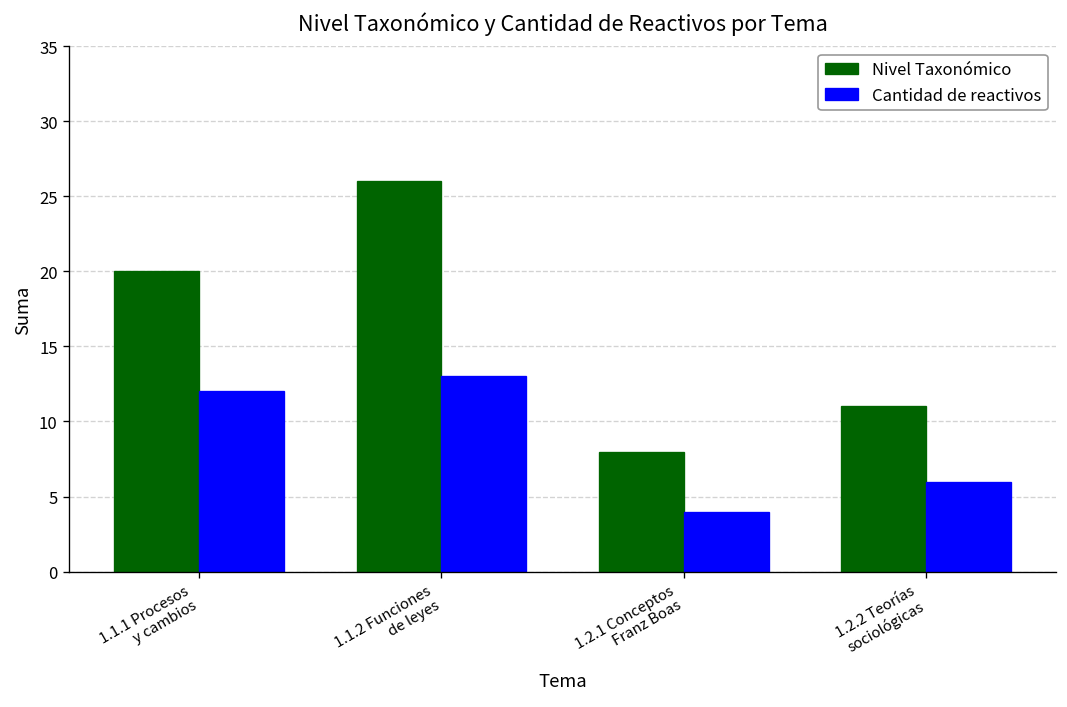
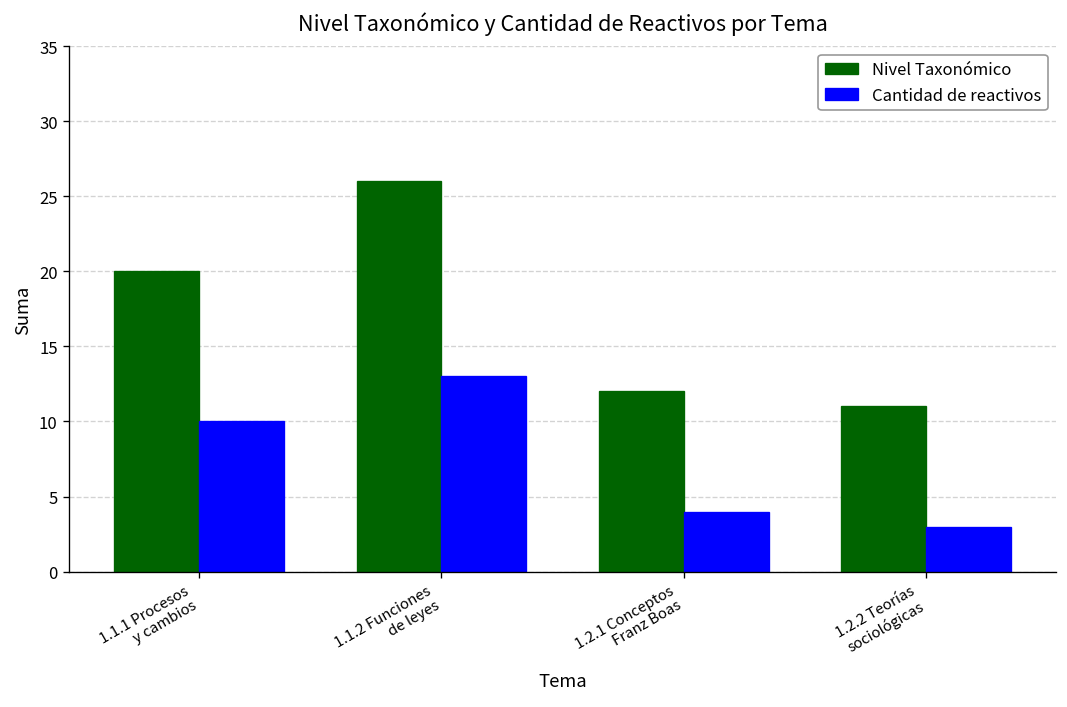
  {
    "Nivel Taxonómico": {
      "1.1.1 Procesos y cambios": 20,
      "1.1.2 Funciones de leyes": 26,
-     "1.2.1 Conceptos Franz Boas": 8,
+     "1.2.1 Conceptos Franz Boas": 12,
      "1.2.2 Teorías sociológicas": 11
    },
    "Cantidad de reactivos": {
-     "1.1.1 Procesos y cambios": 12,
+     "1.1.1 Procesos y cambios": 10,
      "1.1.2 Funciones de leyes": 13,
      "1.2.1 Conceptos Franz Boas": 4,
-     "1.2.2 Teorías sociológicas": 6
+     "1.2.2 Teorías sociológicas": 3
    }
  }
